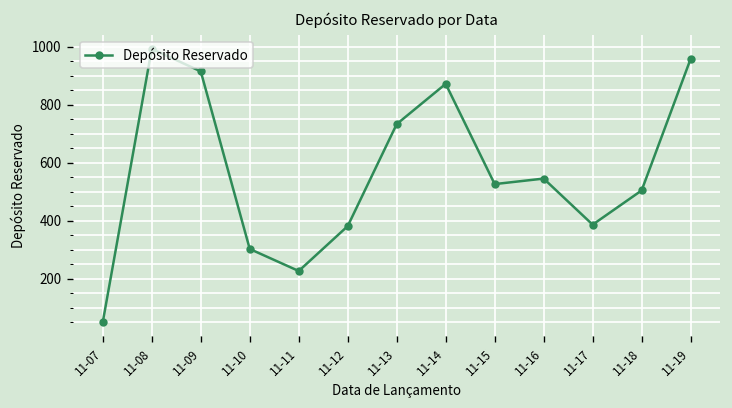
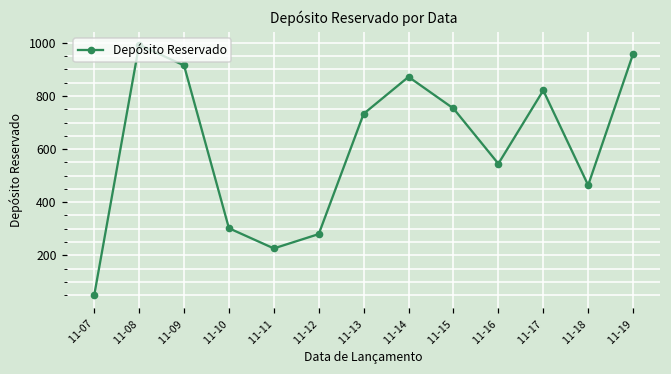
  {
    "11-07": 50,
    "11-09": 920,
    "11-10": 300,
    "11-11": 230,
-   "11-12": 380,
+   "11-12": 280,
    "11-13": 730,
    "11-14": 870,
-   "11-15": 530,
+   "11-15": 750,
    "11-16": 550,
-   "11-17": 390,
-   "11-18": 500,
+   "11-17": 820,
+   "11-18": 460,
    "11-19": 960
  }
